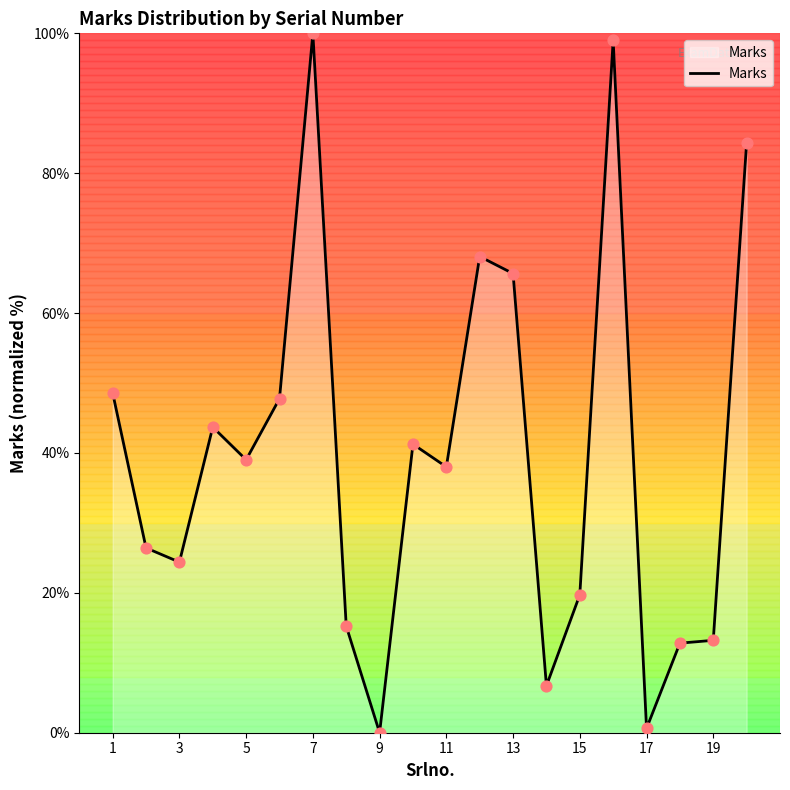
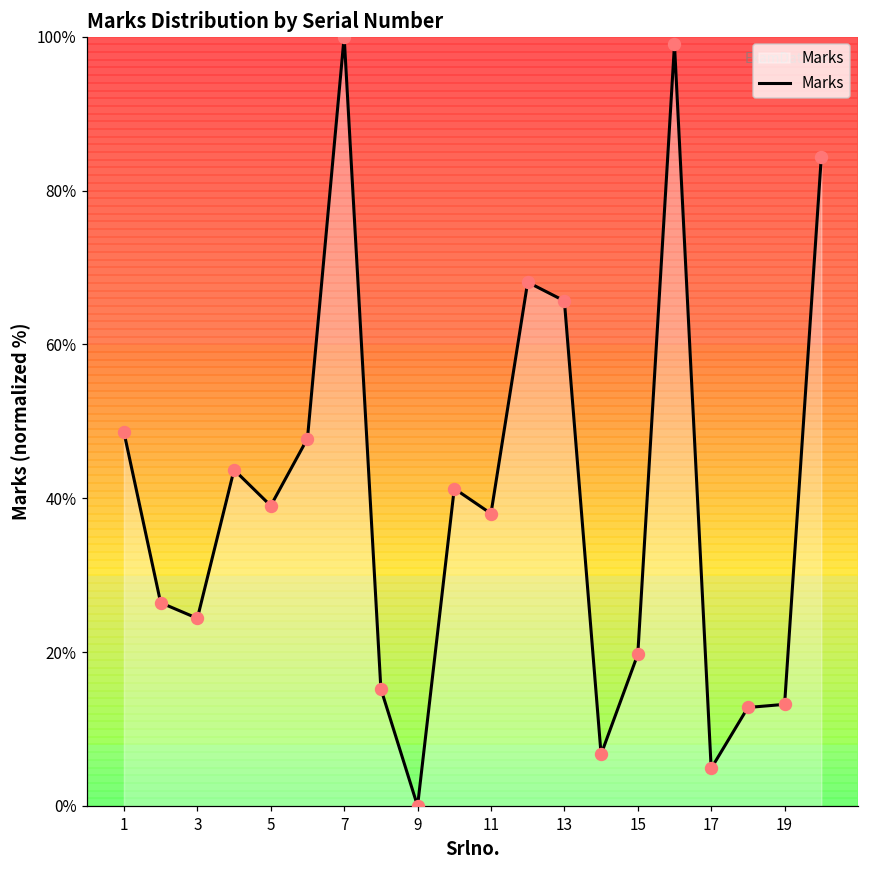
  {
    "1": "49%",
    "3": "24%",
    "5": "39%",
    "7": "100%",
    "9": "0%",
    "11": "38%",
    "13": "66%",
    "15": "20%",
-   "17": "1%",
+   "17": "5%",
    "19": "13%"
  }
